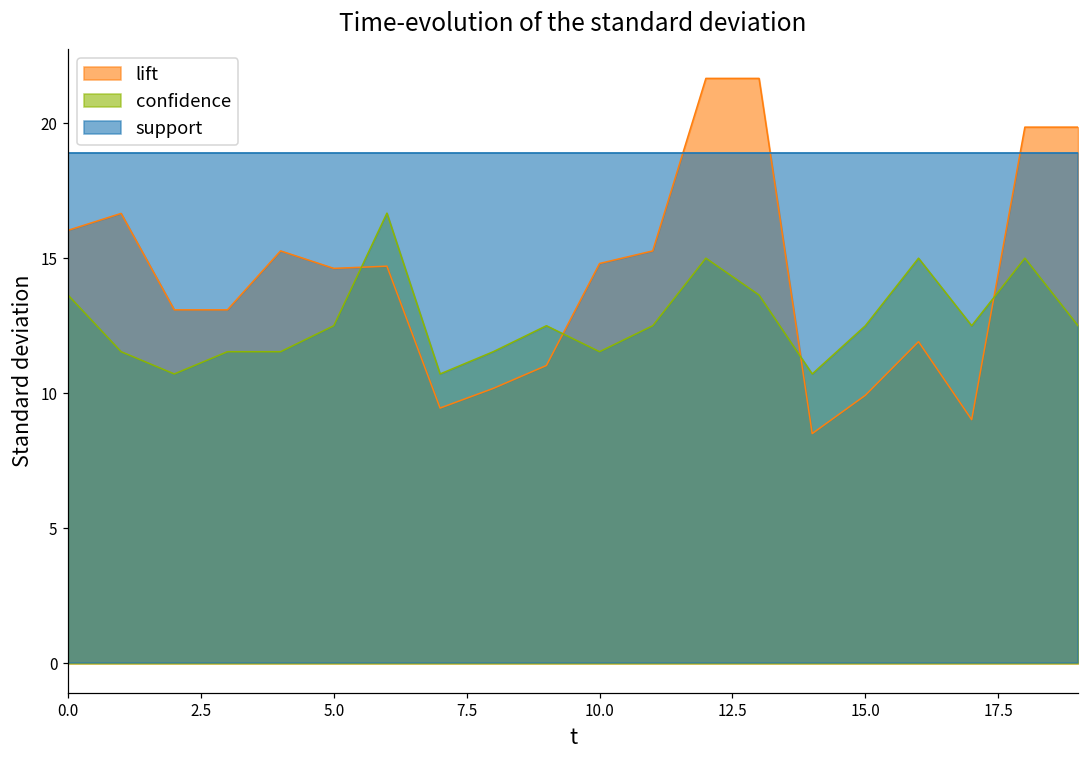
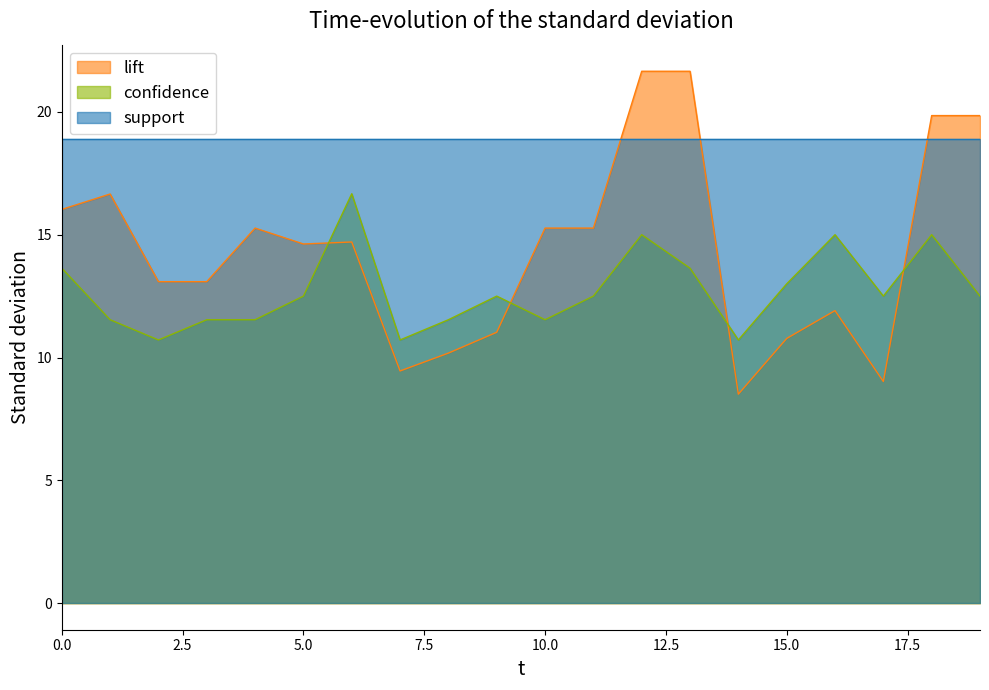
  {
    "lift": {
      "0.0": 16.0,
      "5.0": 14.6,
-     "10.0": 14.8,
-     "15.0": 9.9
+     "10.0": 15.3,
+     "15.0": 10.8
    },
    "confidence": {
      "0.0": 13.6,
      "5.0": 12.5,
      "10.0": 11.5,
-     "15.0": 12.5
+     "15.0": 13.0
    },
    "support": {
      "0.0": 18.9,
      "5.0": 18.9,
      "10.0": 18.9,
      "15.0": 18.9
    }
  }
